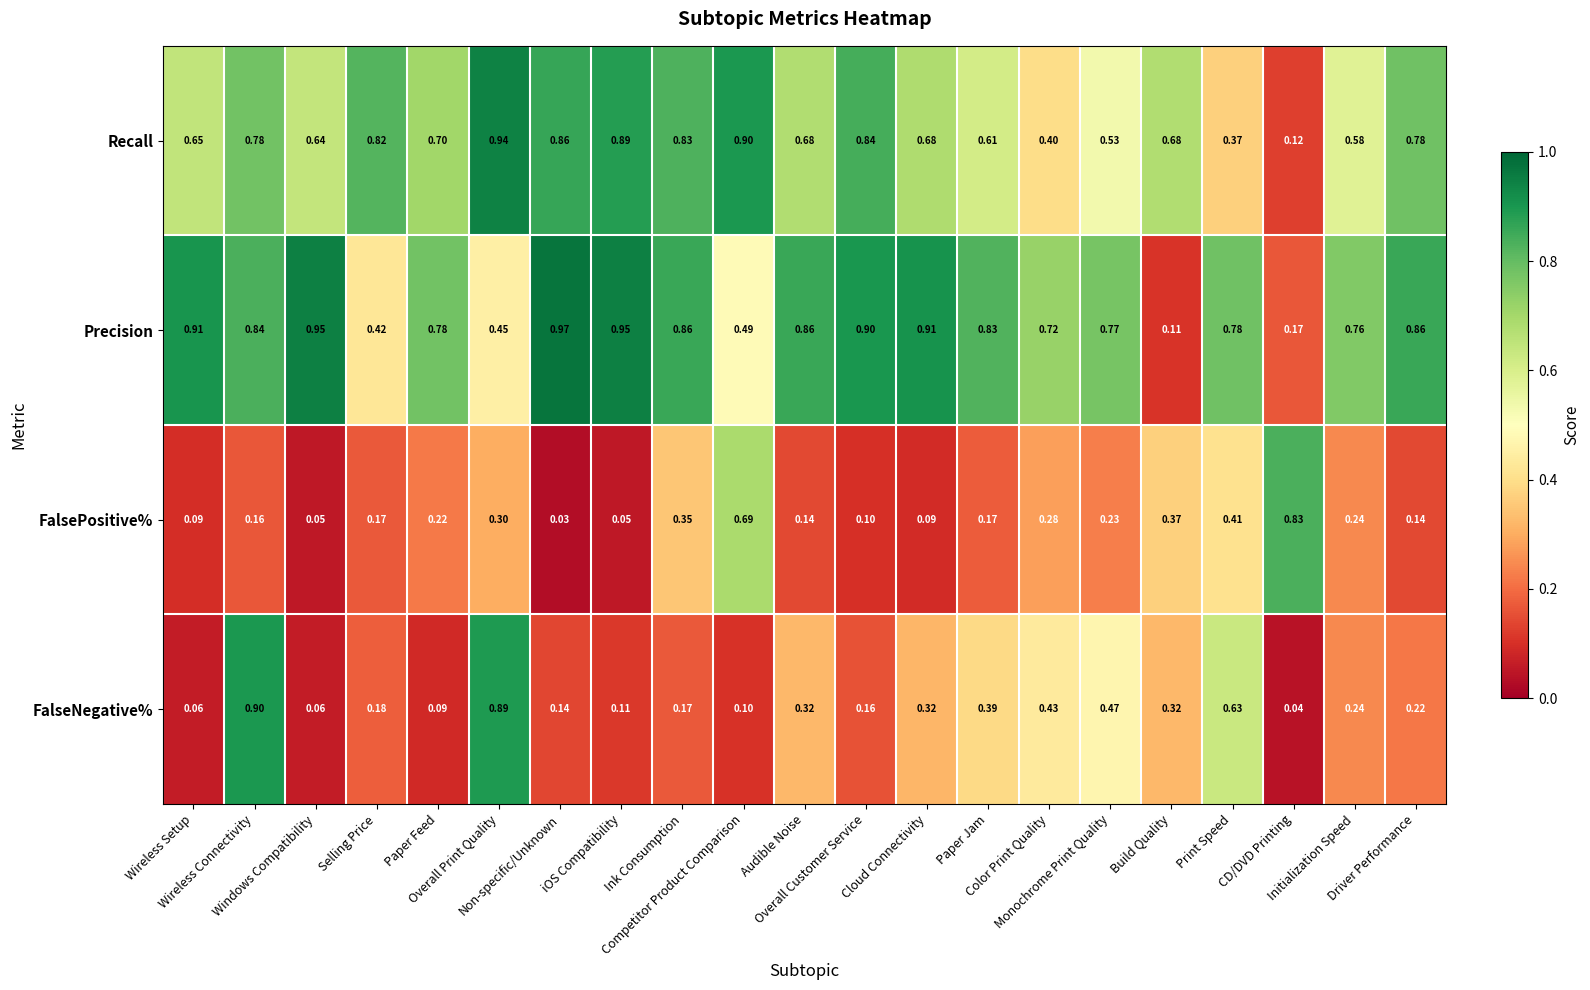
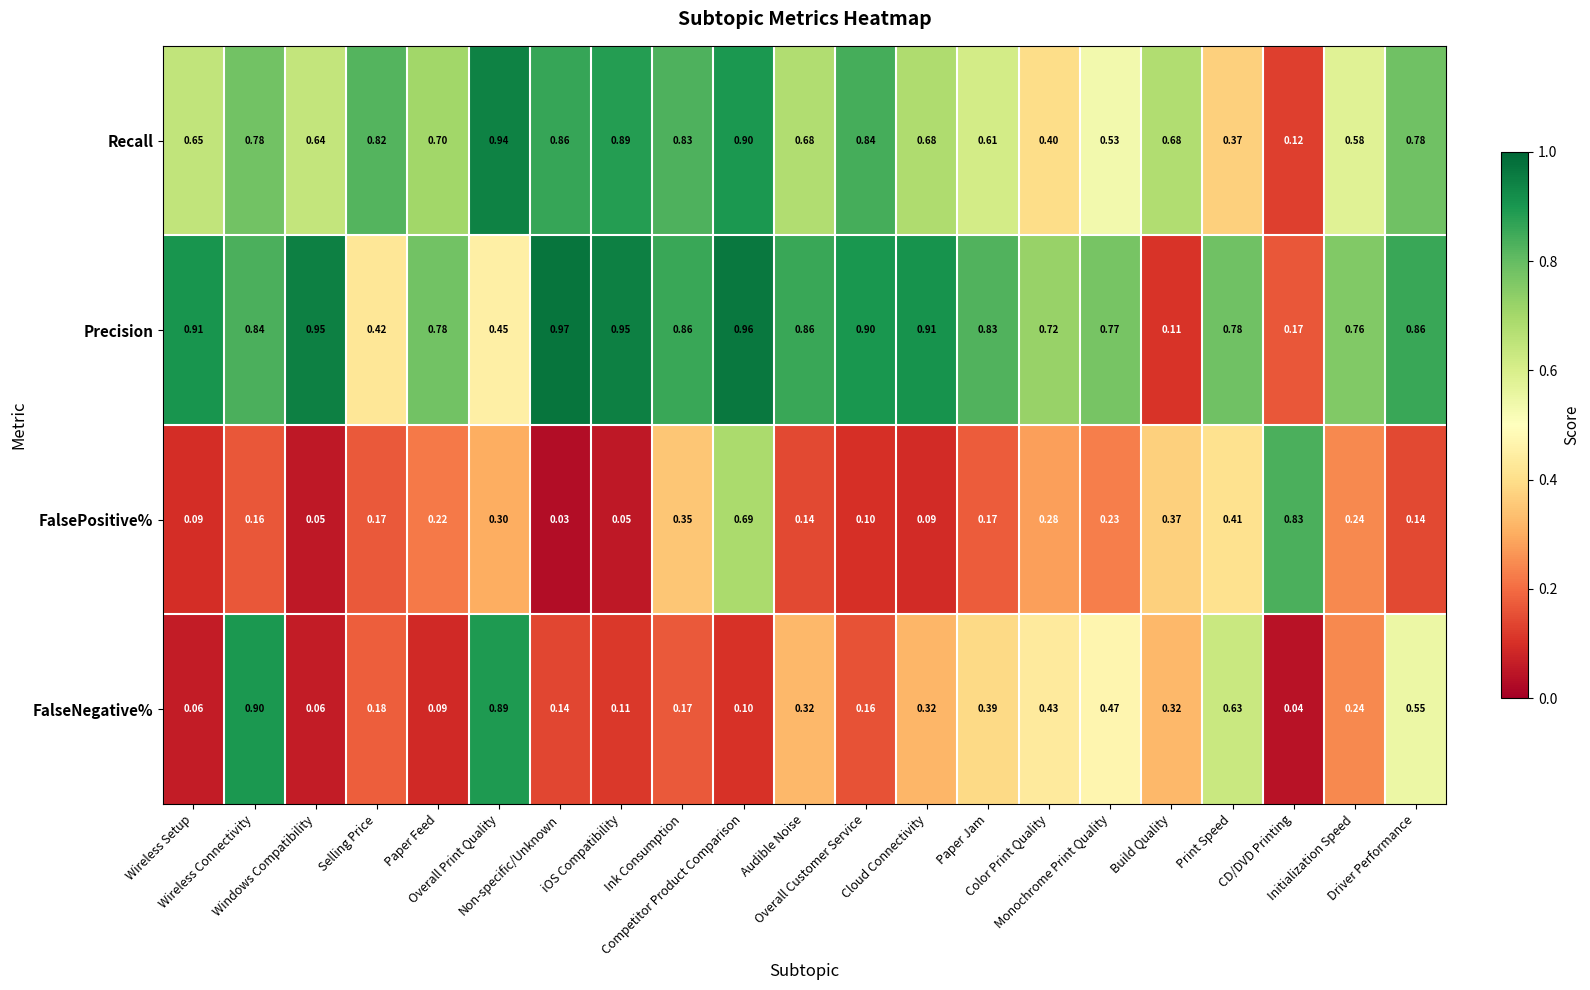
  {
    "Recall": {
      "Wireless Setup": 0.65,
      "Wireless Connectivity": 0.78,
      "Windows Compatibility": 0.64,
      "Selling Price": 0.82,
      "Paper Feed": 0.70,
      "Overall Print Quality": 0.94,
      "Non-specific/Unknown": 0.86,
      "iOS Compatibility": 0.89,
      "Ink Consumption": 0.83,
      "Competitor Product Comparison": 0.90,
      "Audible Noise": 0.68,
      "Overall Customer Service": 0.84,
      "Cloud Connectivity": 0.68,
      "Paper Jam": 0.61,
      "Color Print Quality": 0.40,
      "Monochrome Print Quality": 0.53,
      "Build Quality": 0.68,
      "Print Speed": 0.37,
      "CD/DVD Printing": 0.12,
      "Initialization Speed": 0.58,
      "Driver Performance": 0.78
    },
    "Precision": {
      "Wireless Setup": 0.91,
      "Wireless Connectivity": 0.84,
      "Windows Compatibility": 0.95,
      "Selling Price": 0.42,
      "Paper Feed": 0.78,
      "Overall Print Quality": 0.45,
      "Non-specific/Unknown": 0.97,
      "iOS Compatibility": 0.95,
      "Ink Consumption": 0.86,
-     "Competitor Product Comparison": 0.49,
+     "Competitor Product Comparison": 0.96,
      "Audible Noise": 0.86,
      "Overall Customer Service": 0.90,
      "Cloud Connectivity": 0.91,
      "Paper Jam": 0.83,
      "Color Print Quality": 0.72,
      "Monochrome Print Quality": 0.77,
      "Build Quality": 0.11,
      "Print Speed": 0.78,
      "CD/DVD Printing": 0.17,
      "Initialization Speed": 0.76,
      "Driver Performance": 0.86
    },
    "FalsePositive%": {
      "Wireless Setup": 0.09,
      "Wireless Connectivity": 0.16,
      "Windows Compatibility": 0.05,
      "Selling Price": 0.17,
      "Paper Feed": 0.22,
      "Overall Print Quality": 0.30,
      "Non-specific/Unknown": 0.03,
      "iOS Compatibility": 0.05,
      "Ink Consumption": 0.35,
      "Competitor Product Comparison": 0.69,
      "Audible Noise": 0.14,
      "Overall Customer Service": 0.10,
      "Cloud Connectivity": 0.09,
      "Paper Jam": 0.17,
      "Color Print Quality": 0.28,
      "Monochrome Print Quality": 0.23,
      "Build Quality": 0.37,
      "Print Speed": 0.41,
      "CD/DVD Printing": 0.83,
      "Initialization Speed": 0.24,
      "Driver Performance": 0.14
    },
    "FalseNegative%": {
      "Wireless Setup": 0.06,
      "Wireless Connectivity": 0.90,
      "Windows Compatibility": 0.06,
      "Selling Price": 0.18,
      "Paper Feed": 0.09,
      "Overall Print Quality": 0.89,
      "Non-specific/Unknown": 0.14,
      "iOS Compatibility": 0.11,
      "Ink Consumption": 0.17,
      "Competitor Product Comparison": 0.10,
      "Audible Noise": 0.32,
      "Overall Customer Service": 0.16,
      "Cloud Connectivity": 0.32,
      "Paper Jam": 0.39,
      "Color Print Quality": 0.43,
      "Monochrome Print Quality": 0.47,
      "Build Quality": 0.32,
      "Print Speed": 0.63,
      "CD/DVD Printing": 0.04,
      "Initialization Speed": 0.24,
-     "Driver Performance": 0.22
+     "Driver Performance": 0.55
    }
  }
